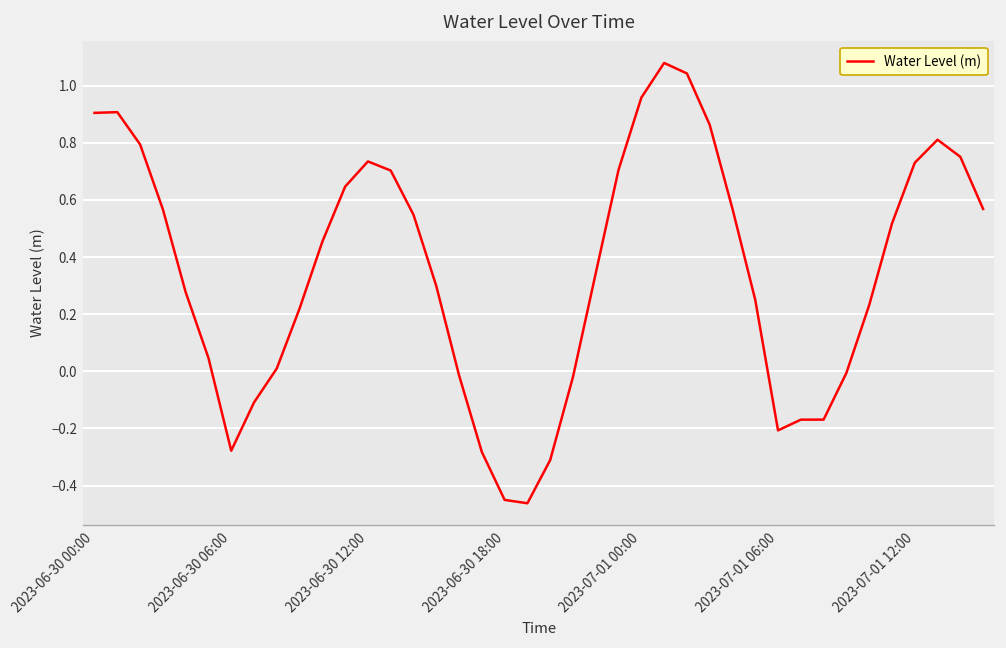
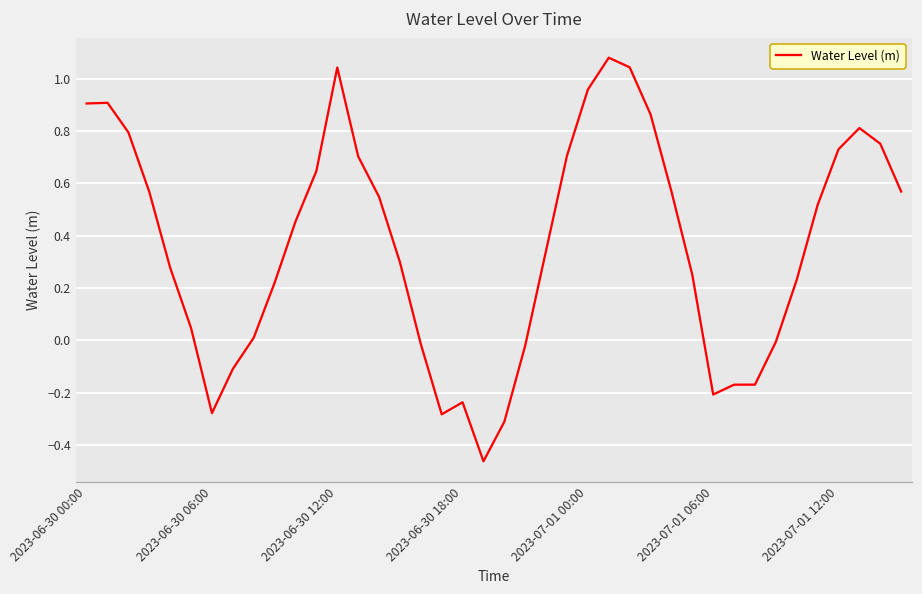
  {
    "2023-06-30 00:00": 0.90,
    "2023-06-30 06:00": -0.28,
-   "2023-06-30 12:00": 0.73,
-   "2023-06-30 18:00": -0.45,
+   "2023-06-30 12:00": 1.04,
+   "2023-06-30 18:00": -0.24,
    "2023-07-01 00:00": 0.96,
    "2023-07-01 06:00": -0.21,
    "2023-07-01 12:00": 0.73
  }
